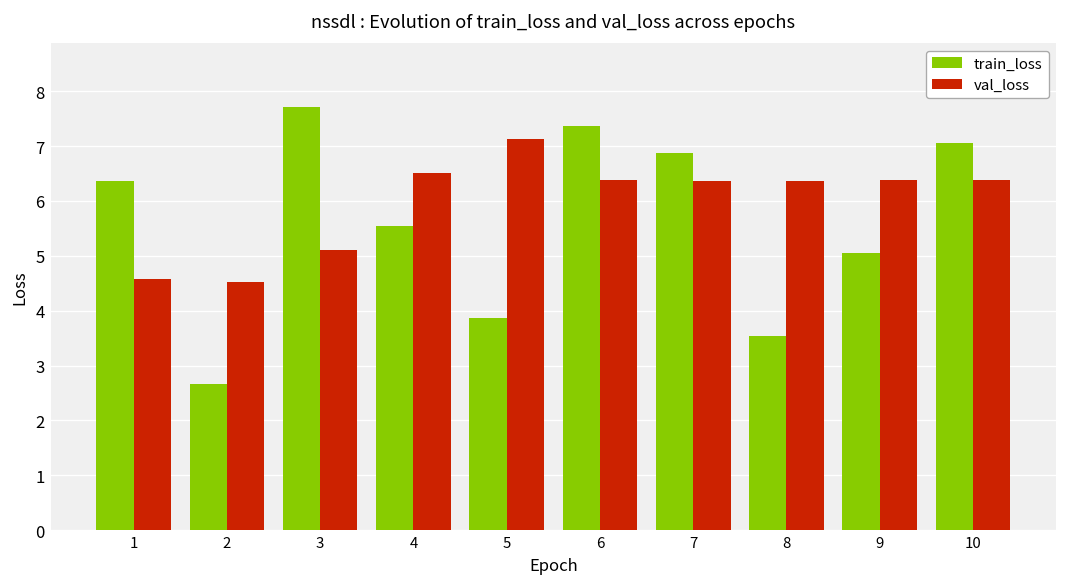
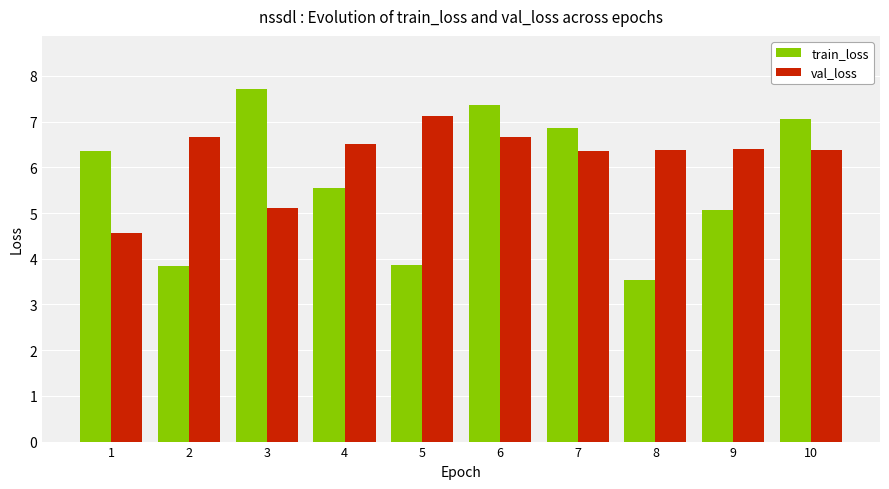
  {
    "train_loss": {
      "1": 6.4,
-     "2": 2.7,
+     "2": 3.8,
      "3": 7.7,
      "4": 5.5,
      "5": 3.9,
      "6": 7.4,
      "7": 6.9,
      "8": 3.5,
      "9": 5.1,
      "10": 7.1
    },
    "val_loss": {
      "1": 4.6,
-     "2": 4.5,
+     "2": 6.7,
      "3": 5.1,
      "4": 6.5,
      "5": 7.1,
-     "6": 6.4,
+     "6": 6.7,
      "7": 6.4,
      "8": 6.4,
      "9": 6.4,
      "10": 6.4
    }
  }
